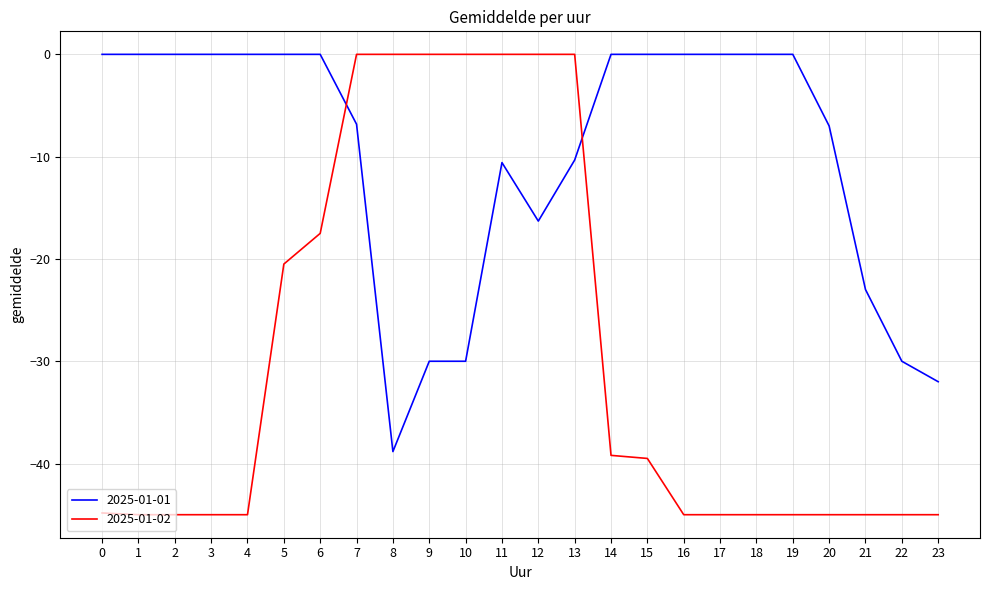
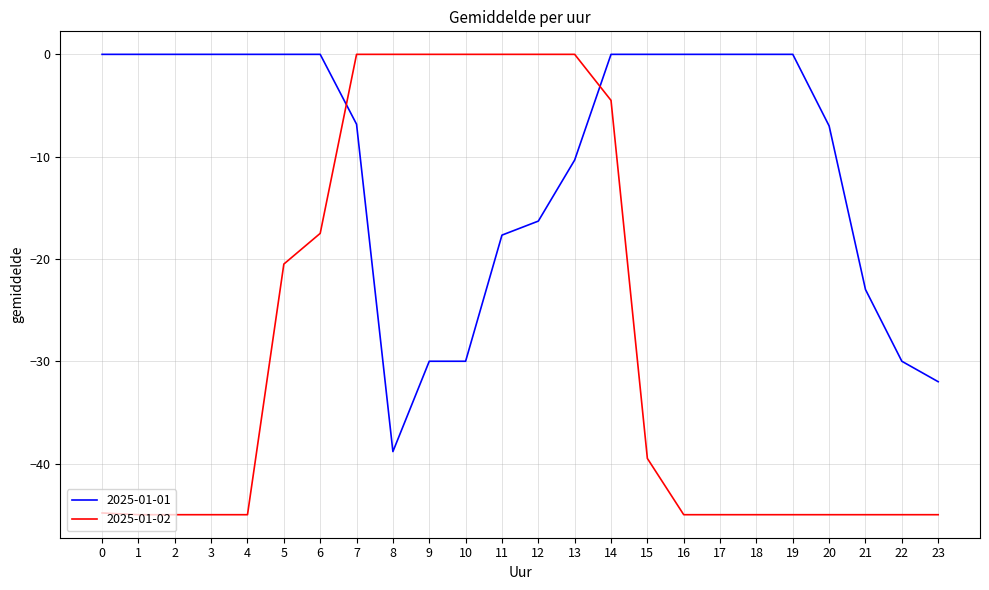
  {
    "2025-01-01": {
      "0": 0.0,
      "1": 0.0,
      "2": 0.0,
      "3": 0.0,
      "4": 0.0,
      "5": 0.0,
      "6": 0.0,
      "7": -6.8,
      "8": -38.8,
      "9": -30.0,
      "10": -30.0,
-     "11": -10.6,
+     "11": -17.7,
      "12": -16.3,
      "13": -10.3,
      "14": 0.0,
      "15": 0.0,
      "16": 0.0,
      "17": 0.0,
      "18": 0.0,
      "19": 0.0,
      "20": -7.0,
      "21": -23.0,
      "22": -30.0,
      "23": -32.0
    },
    "2025-01-02": {
      "3": -45.0,
      "4": -45.0,
      "5": -20.5,
      "6": -17.5,
      "7": 0.0,
      "8": 0.0,
      "9": 0.0,
      "10": 0.0,
      "11": 0.0,
      "12": 0.0,
      "13": 0.0,
-     "14": -39.2,
+     "14": -4.5,
      "15": -39.5,
      "16": -45.0,
      "17": -45.0,
      "18": -45.0,
      "19": -45.0,
      "20": -45.0,
      "21": -45.0,
      "22": -45.0,
      "23": -45.0
    }
  }
